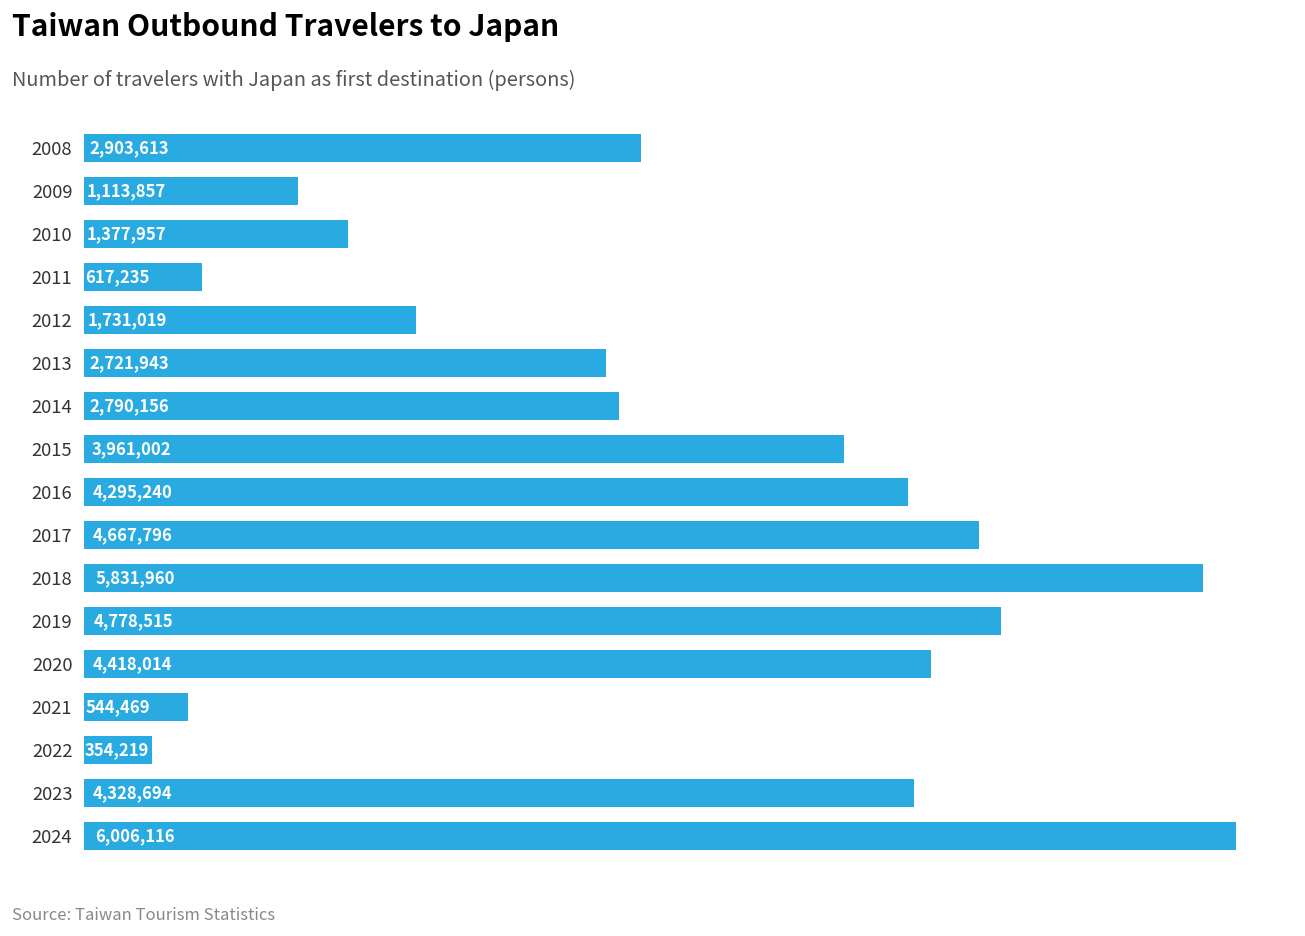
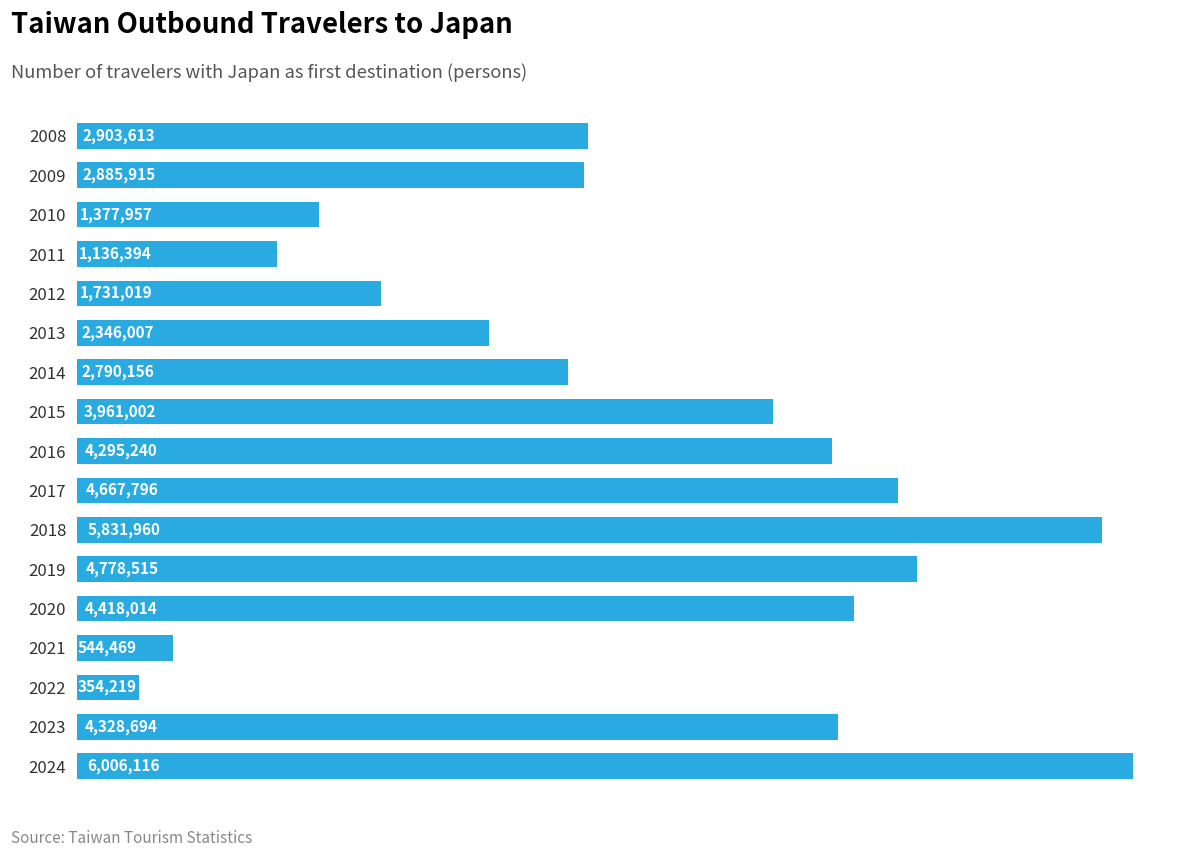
  {
    "2008": "2,903,613",
-   "2009": "1,113,857",
+   "2009": "2,885,915",
    "2010": "1,377,957",
-   "2011": "617,235",
+   "2011": "1,136,394",
    "2012": "1,731,019",
-   "2013": "2,721,943",
+   "2013": "2,346,007",
    "2014": "2,790,156",
    "2015": "3,961,002",
    "2016": "4,295,240",
    "2017": "4,667,796",
    "2018": "5,831,960",
    "2019": "4,778,515",
    "2020": "4,418,014",
    "2021": "544,469",
    "2022": "354,219",
    "2023": "4,328,694",
    "2024": "6,006,116"
  }
